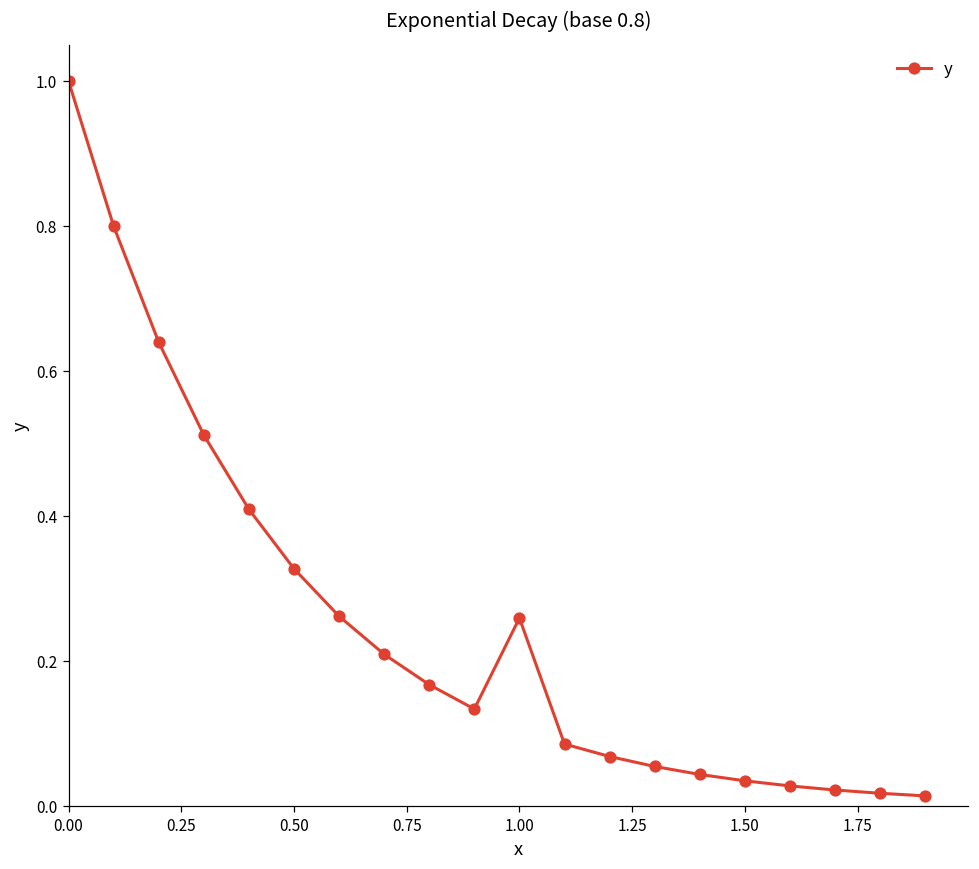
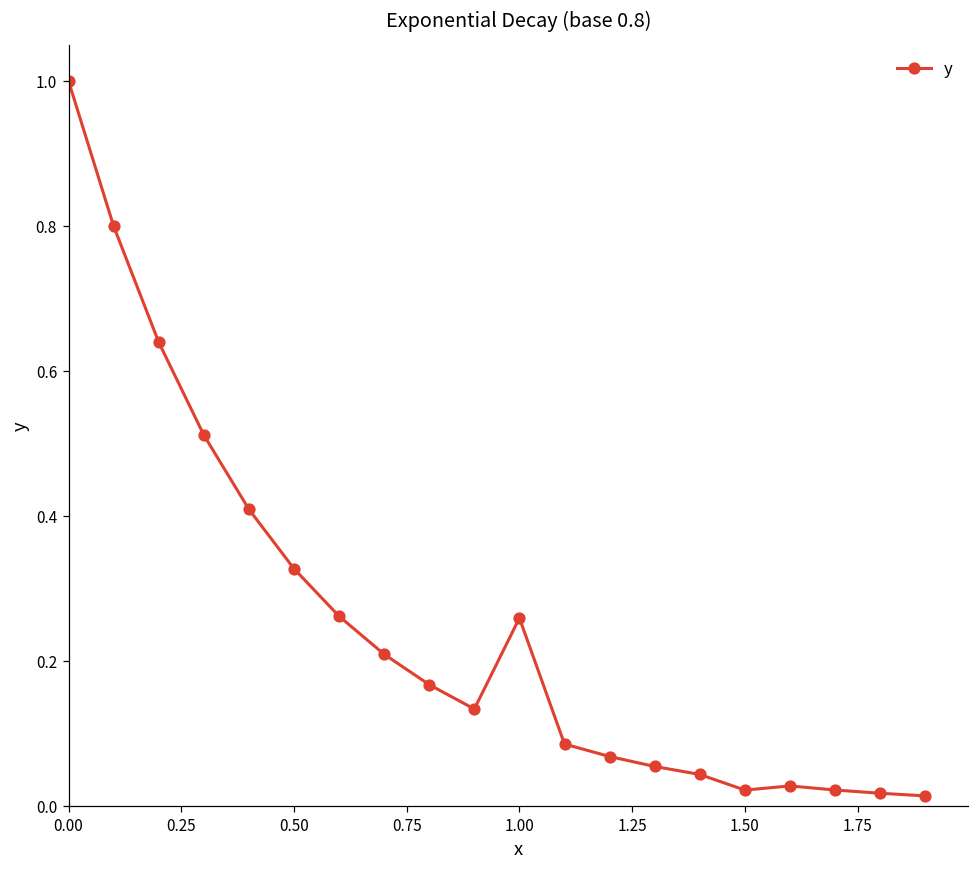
  {
    "0.00": 1.00,
    "0.50": 0.33,
    "1.00": 0.26,
-   "1.50": 0.04
+   "1.50": 0.02
  }
